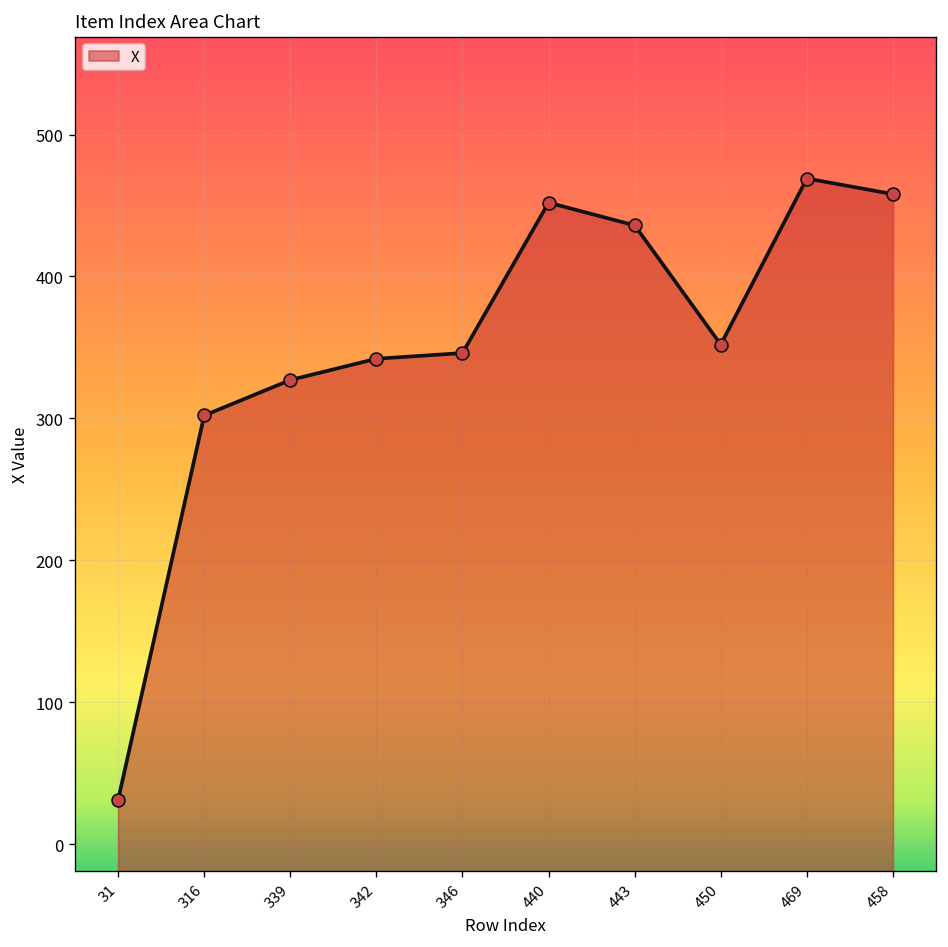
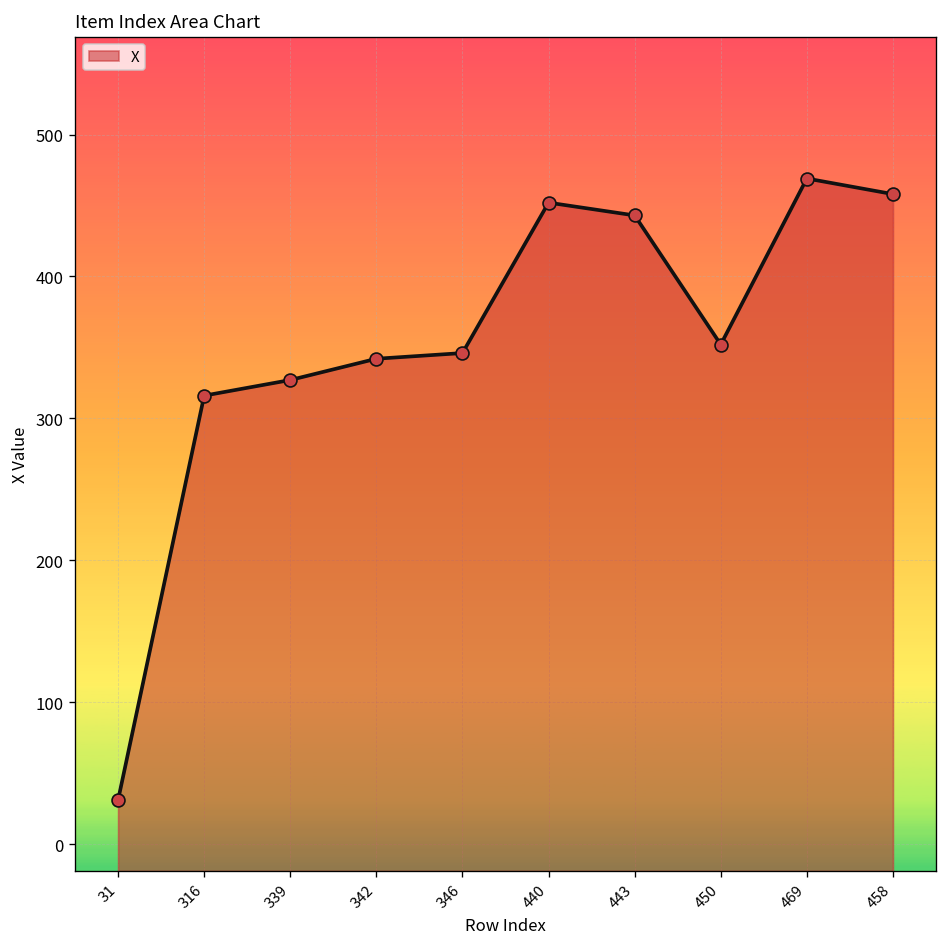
  {
    "31": 31,
-   "316": 302,
+   "316": 316,
    "339": 327,
    "342": 342,
    "346": 346,
    "440": 452,
-   "443": 436,
+   "443": 443,
    "450": 352,
    "469": 469,
    "458": 458
  }
